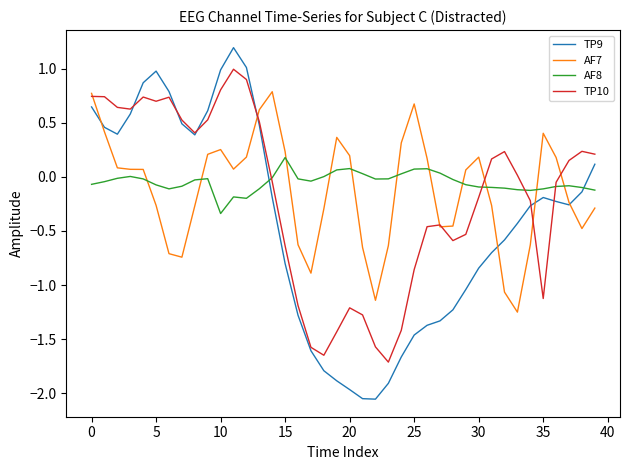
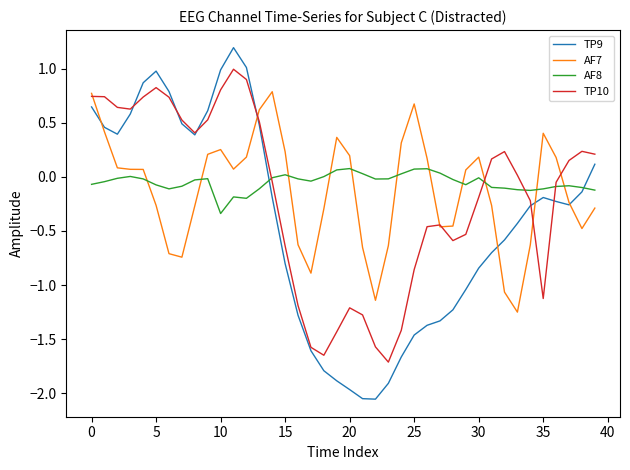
  {
    "TP9": {
      "0": 0.65,
      "5": 0.98,
      "10": 0.99,
      "15": -0.80,
      "20": -1.97,
      "25": -1.46,
      "30": -0.84,
      "35": -0.19
    },
    "AF7": {
      "0": 0.77,
      "5": -0.26,
      "10": 0.25,
      "15": 0.23,
      "20": 0.20,
      "25": 0.68,
      "30": 0.18,
      "35": 0.40
    },
    "AF8": {
      "0": -0.07,
      "5": -0.07,
      "10": -0.34,
-     "15": 0.18,
+     "15": 0.02,
      "20": 0.08,
      "25": 0.07,
-     "30": -0.09,
+     "30": -0.01,
      "35": -0.11
    },
    "TP10": {
      "0": 0.75,
-     "5": 0.70,
+     "5": 0.83,
      "10": 0.81,
      "15": -0.64,
      "20": -1.21,
      "25": -0.86,
      "30": -0.19,
      "35": -1.12
    }
  }
